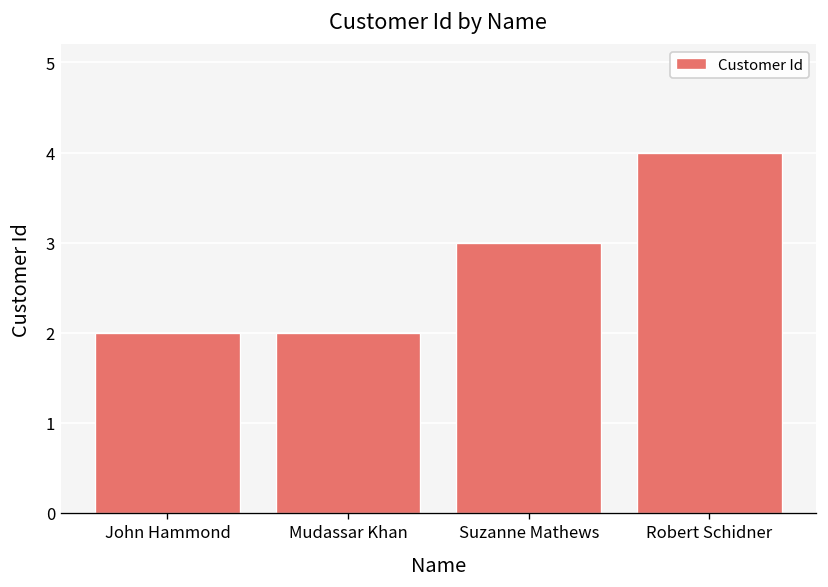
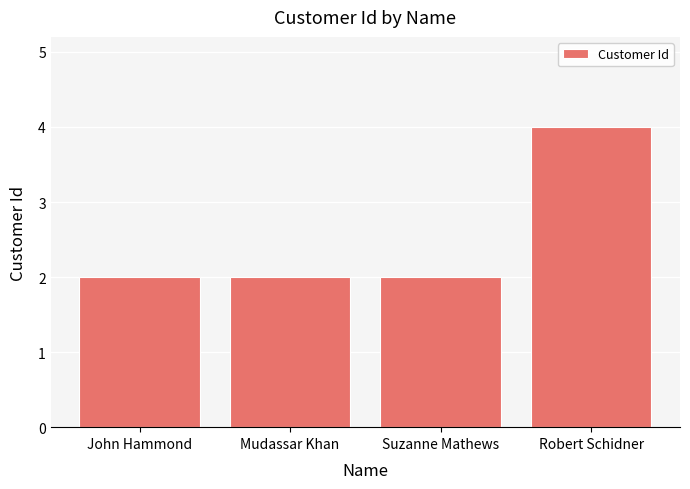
  {
    "John Hammond": 2,
    "Mudassar Khan": 2,
-   "Suzanne Mathews": 3,
+   "Suzanne Mathews": 2,
    "Robert Schidner": 4
  }
